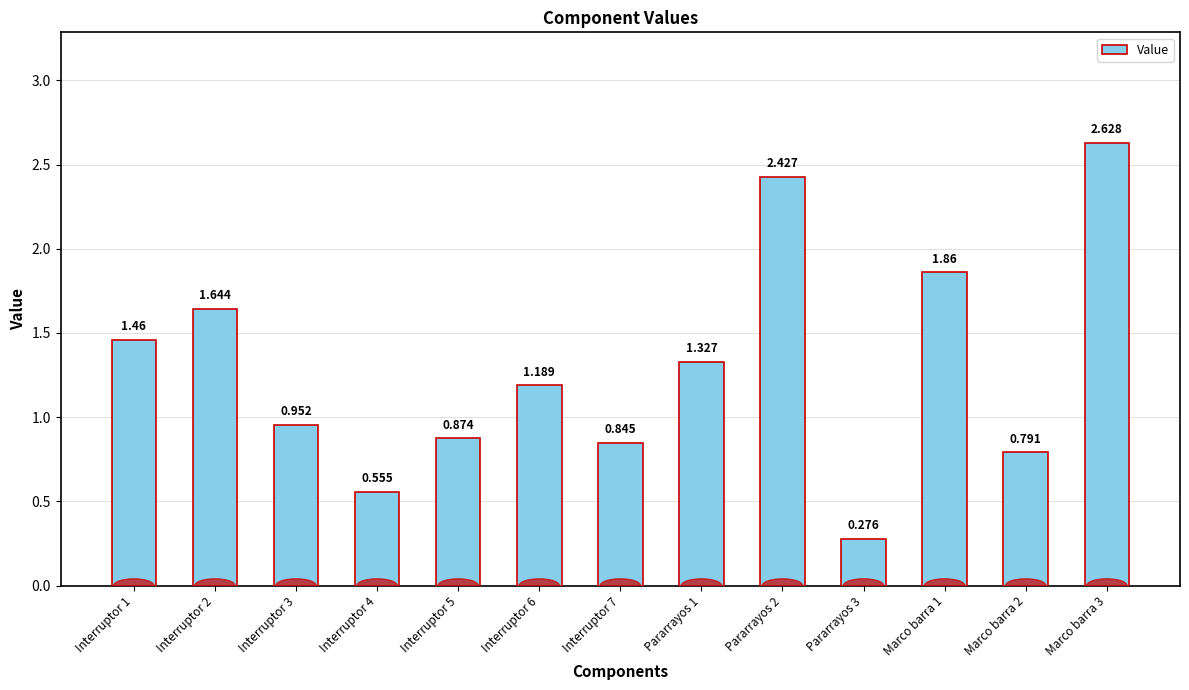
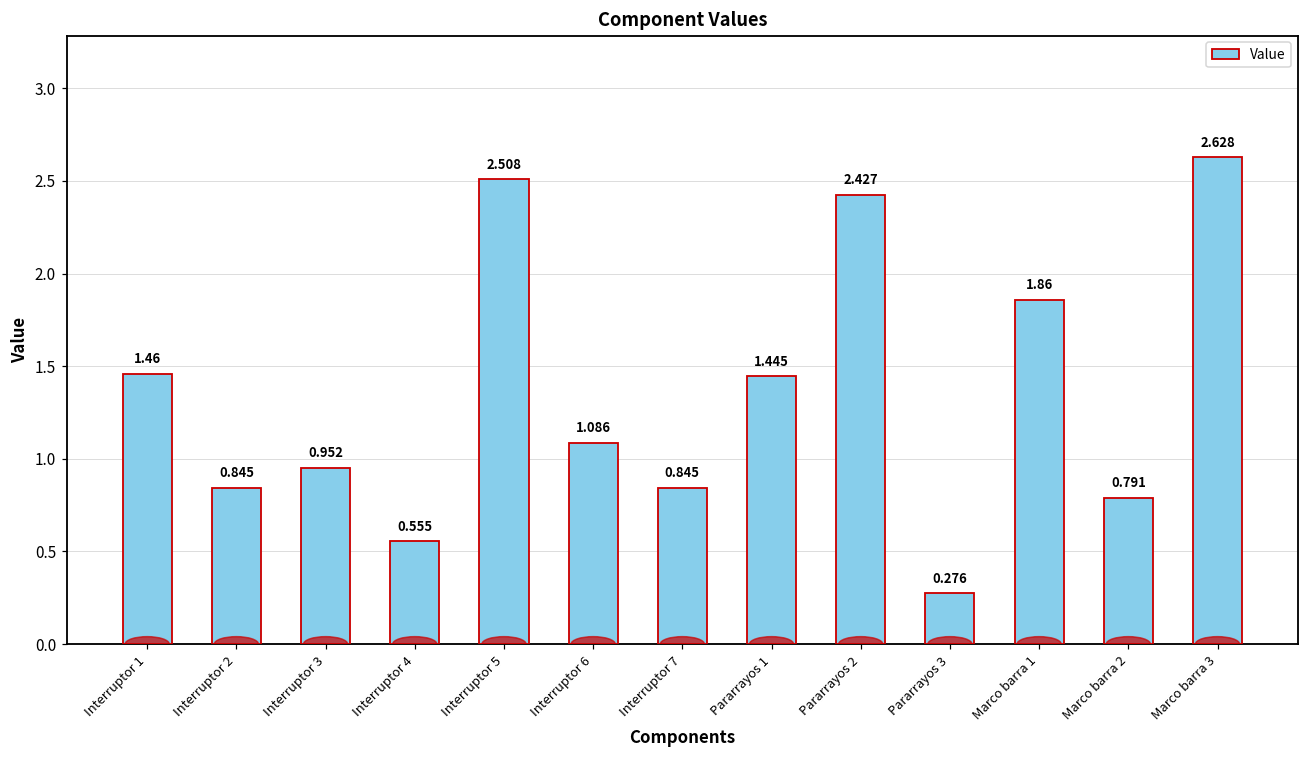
  {
    "Interruptor 1": 1.46,
-   "Interruptor 2": 1.644,
+   "Interruptor 2": 0.845,
    "Interruptor 3": 0.952,
    "Interruptor 4": 0.555,
-   "Interruptor 5": 0.874,
-   "Interruptor 6": 1.189,
+   "Interruptor 5": 2.508,
+   "Interruptor 6": 1.086,
    "Interruptor 7": 0.845,
-   "Pararrayos 1": 1.327,
+   "Pararrayos 1": 1.445,
    "Pararrayos 2": 2.427,
    "Pararrayos 3": 0.276,
    "Marco barra 1": 1.86,
    "Marco barra 2": 0.791,
    "Marco barra 3": 2.628
  }
